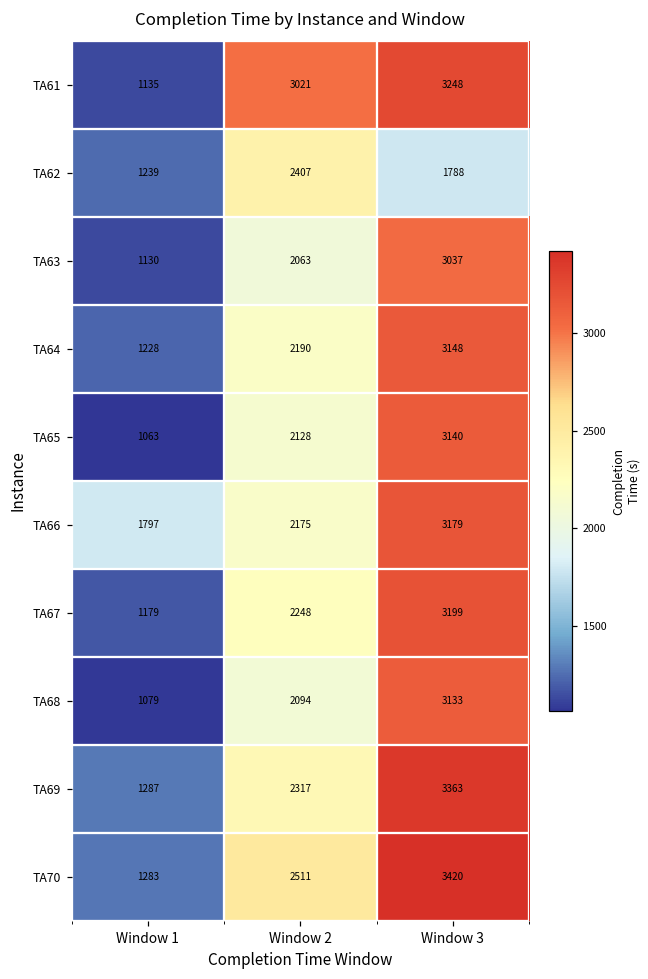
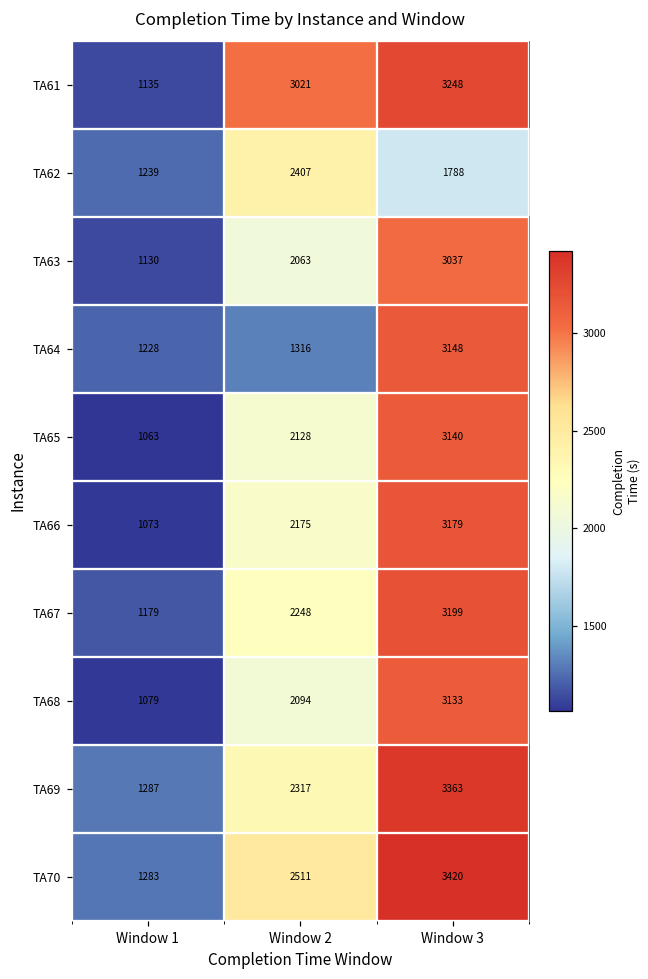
  {
    "TA61": {
      "Window 1": 1135,
      "Window 2": 3021,
      "Window 3": 3248
    },
    "TA62": {
      "Window 1": 1239,
      "Window 2": 2407,
      "Window 3": 1788
    },
    "TA63": {
      "Window 1": 1130,
      "Window 2": 2063,
      "Window 3": 3037
    },
    "TA64": {
      "Window 1": 1228,
-     "Window 2": 2190,
+     "Window 2": 1316,
      "Window 3": 3148
    },
    "TA65": {
      "Window 1": 1063,
      "Window 2": 2128,
      "Window 3": 3140
    },
    "TA66": {
-     "Window 1": 1797,
+     "Window 1": 1073,
      "Window 2": 2175,
      "Window 3": 3179
    },
    "TA67": {
      "Window 1": 1179,
      "Window 2": 2248,
      "Window 3": 3199
    },
    "TA68": {
      "Window 1": 1079,
      "Window 2": 2094,
      "Window 3": 3133
    },
    "TA69": {
      "Window 1": 1287,
      "Window 2": 2317,
      "Window 3": 3363
    },
    "TA70": {
      "Window 1": 1283,
      "Window 2": 2511,
      "Window 3": 3420
    }
  }
